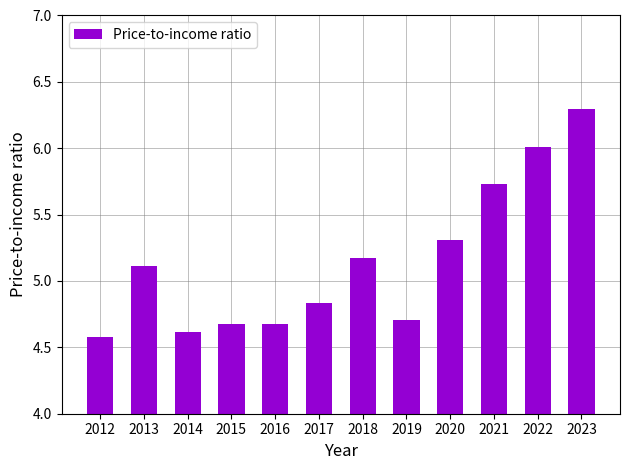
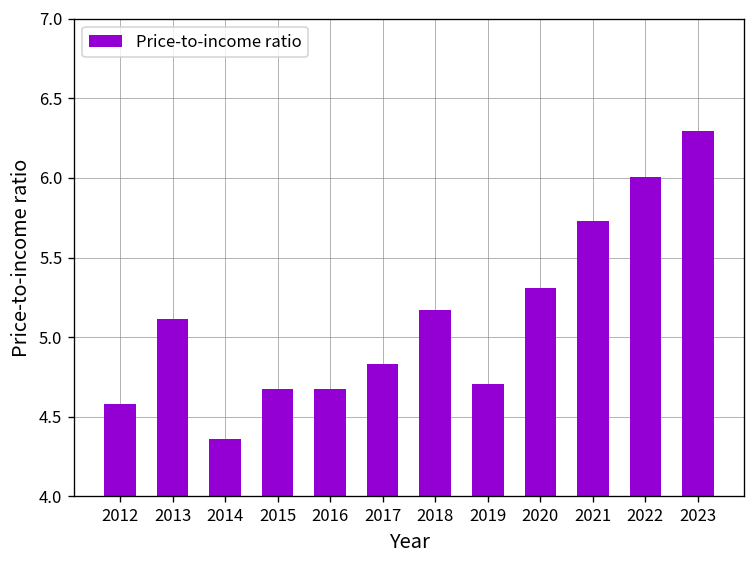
  {
    "2012": 4.58,
    "2013": 5.12,
-   "2014": 4.61,
+   "2014": 4.36,
    "2015": 4.67,
    "2016": 4.67,
    "2017": 4.83,
    "2018": 5.17,
    "2019": 4.71,
    "2020": 5.31,
    "2021": 5.73,
    "2022": 6.01,
    "2023": 6.29
  }
